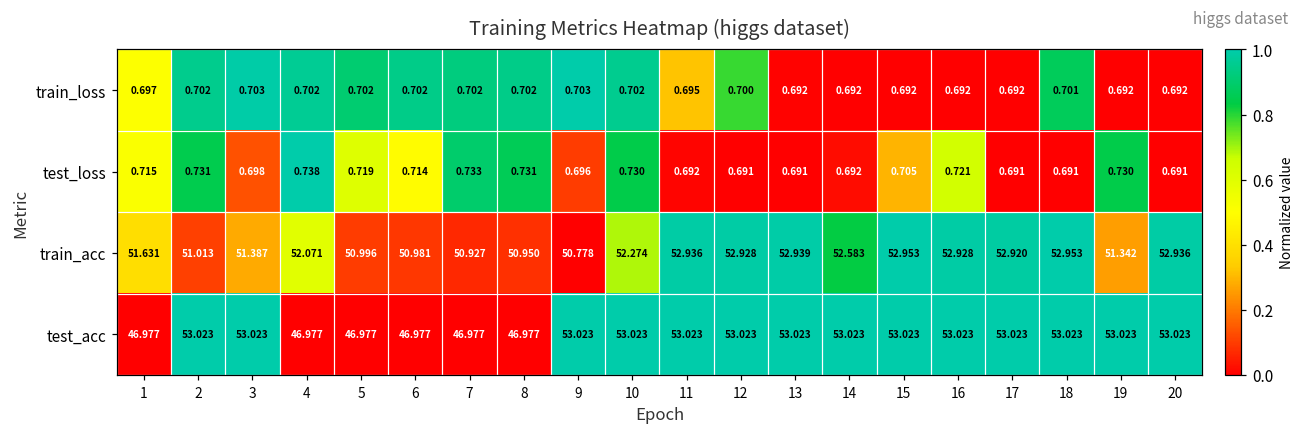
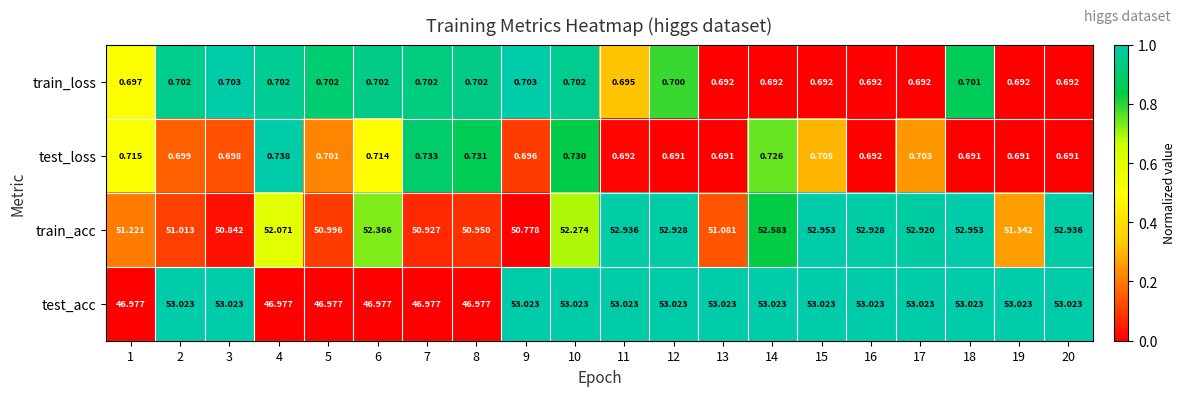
  {
    "train_loss": {
      "1": 0.697,
      "2": 0.702,
      "3": 0.703,
      "4": 0.702,
      "5": 0.702,
      "6": 0.702,
      "7": 0.702,
      "8": 0.702,
      "9": 0.703,
      "10": 0.702,
      "11": 0.695,
      "12": 0.700,
      "13": 0.692,
      "14": 0.692,
      "15": 0.692,
      "16": 0.692,
      "17": 0.692,
      "18": 0.701,
      "19": 0.692,
      "20": 0.692
    },
    "test_loss": {
      "1": 0.715,
-     "2": 0.731,
+     "2": 0.699,
      "3": 0.698,
      "4": 0.738,
-     "5": 0.719,
+     "5": 0.701,
      "6": 0.714,
      "7": 0.733,
      "8": 0.731,
      "9": 0.696,
      "10": 0.730,
      "11": 0.692,
      "12": 0.691,
      "13": 0.691,
-     "14": 0.692,
+     "14": 0.726,
      "15": 0.705,
-     "16": 0.721,
-     "17": 0.691,
+     "16": 0.692,
+     "17": 0.703,
      "18": 0.691,
-     "19": 0.730,
+     "19": 0.691,
      "20": 0.691
    },
    "train_acc": {
-     "1": 51.631,
+     "1": 51.221,
      "2": 51.013,
-     "3": 51.387,
+     "3": 50.842,
      "4": 52.071,
      "5": 50.996,
-     "6": 50.981,
+     "6": 52.366,
      "7": 50.927,
      "8": 50.950,
      "9": 50.778,
      "10": 52.274,
      "11": 52.936,
      "12": 52.928,
-     "13": 52.939,
+     "13": 51.081,
      "14": 52.583,
      "15": 52.953,
      "16": 52.928,
      "17": 52.920,
      "18": 52.953,
      "19": 51.342,
      "20": 52.936
    },
    "test_acc": {
      "1": 46.977,
      "2": 53.023,
      "3": 53.023,
      "4": 46.977,
      "5": 46.977,
      "6": 46.977,
      "7": 46.977,
      "8": 46.977,
      "9": 53.023,
      "10": 53.023,
      "11": 53.023,
      "12": 53.023,
      "13": 53.023,
      "14": 53.023,
      "15": 53.023,
      "16": 53.023,
      "17": 53.023,
      "18": 53.023,
      "19": 53.023,
      "20": 53.023
    }
  }
